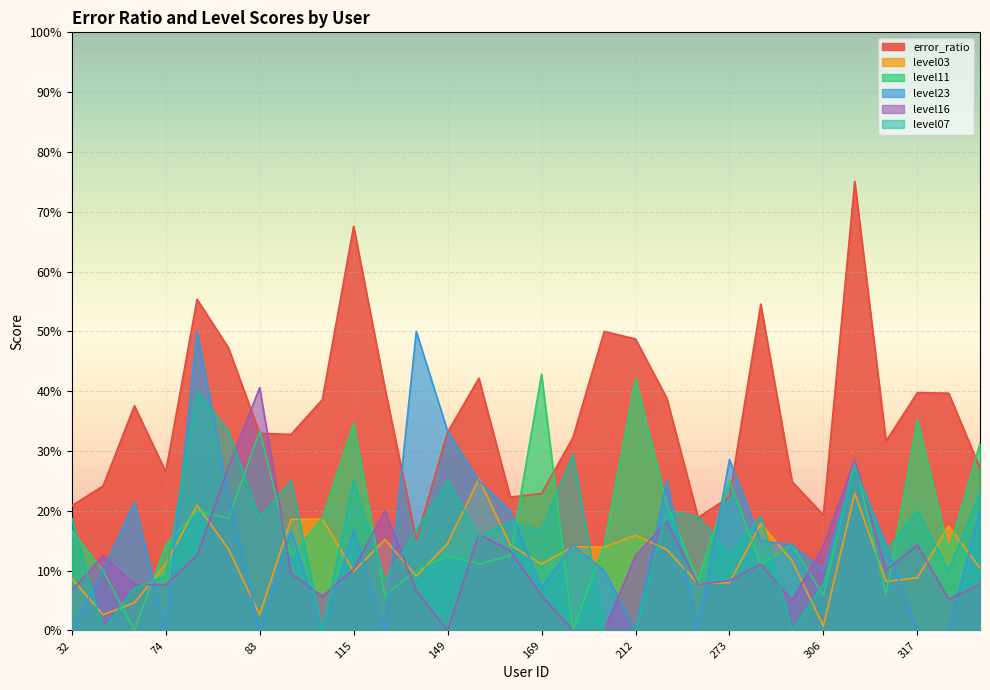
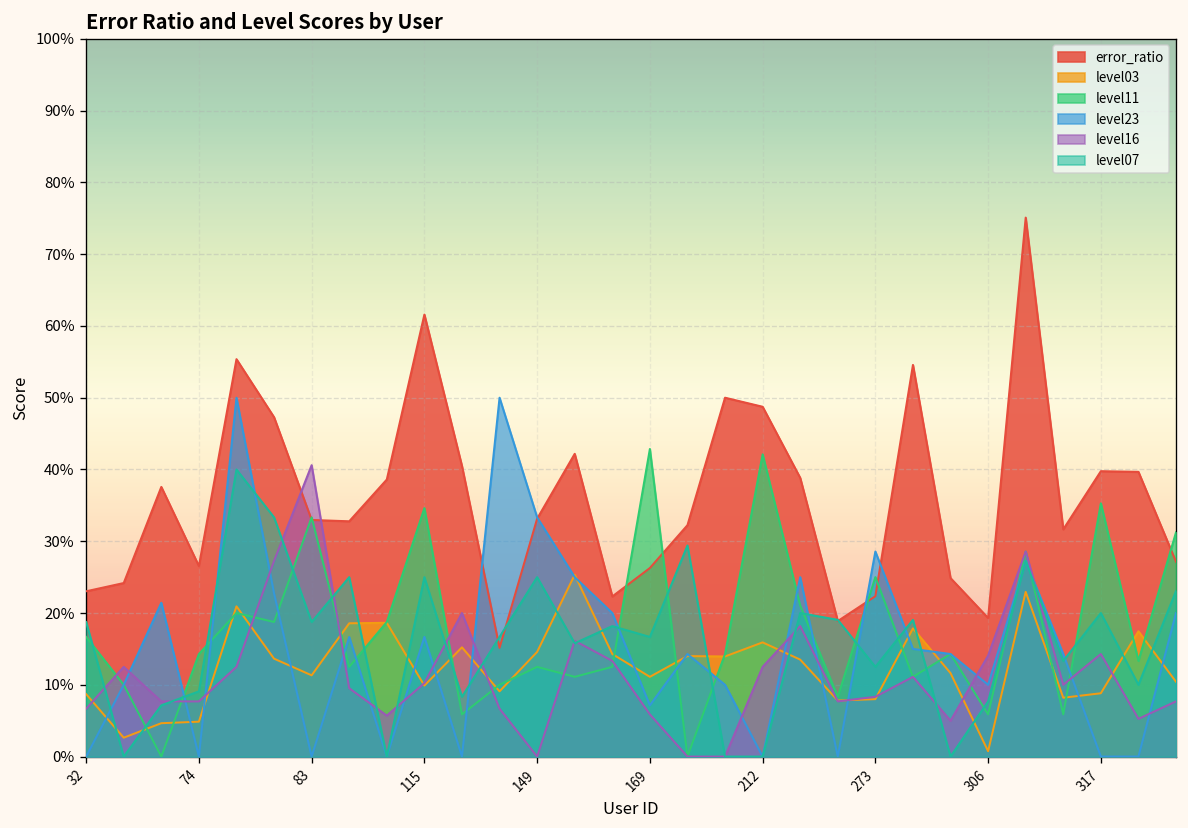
  {
    "error_ratio": {
-     "32": "21%",
+     "32": "23%",
      "74": "27%",
-     "115": "68%",
-     "169": "23%",
+     "115": "62%",
+     "169": "26%",
      "212": "49%",
      "273": "22%",
      "306": "19%",
      "317": "40%"
    },
    "level03": {
      "32": "9%",
-     "74": "11%",
-     "83": "3%",
+     "74": "5%",
+     "83": "11%",
      "149": "15%",
      "169": "11%",
      "212": "16%",
      "306": "1%",
      "317": "9%"
    },
    "level23": {
      "32": "0%",
      "74": "0%",
      "83": "0%",
      "115": "17%",
      "169": "7%",
      "273": "29%",
      "306": "10%",
      "317": "0%"
    },
    "level16": {
      "32": "7%",
      "74": "8%",
      "83": "41%",
      "149": "0%",
      "169": "6%",
      "212": "13%",
      "306": "14%",
      "317": "14%"
    }
  }
